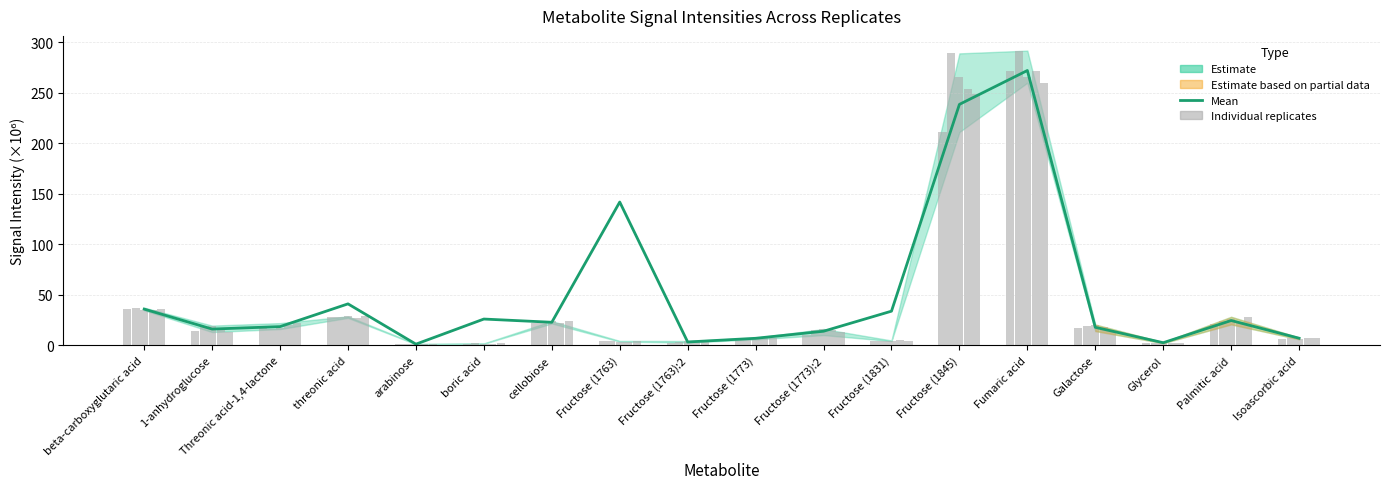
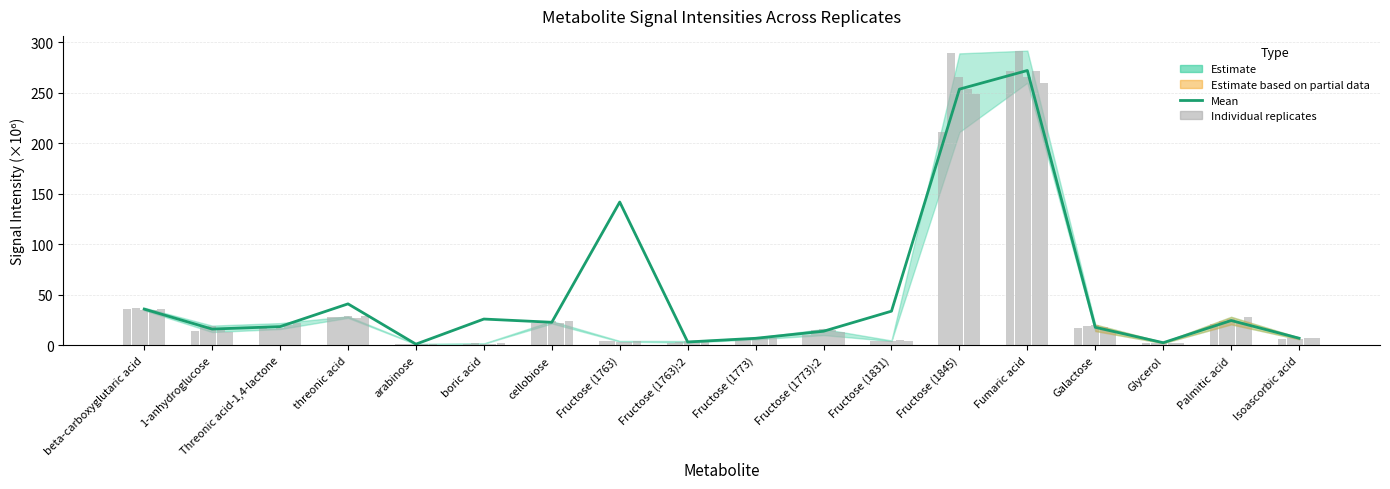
  {
    "Mean": {
      "1-anhydroglucose": 16,
      "Threonic acid-1,4-lactone": 19,
      "threonic acid": 41,
      "boric acid": 26,
      "Fructose (1763)": 142,
      "Fructose (1831)": 34,
-     "Fructose (1845)": 239,
+     "Fructose (1845)": 254,
      "Fumaric acid": 272,
      "Galactose": 18,
      "Palmitic acid": 25
    }
  }
